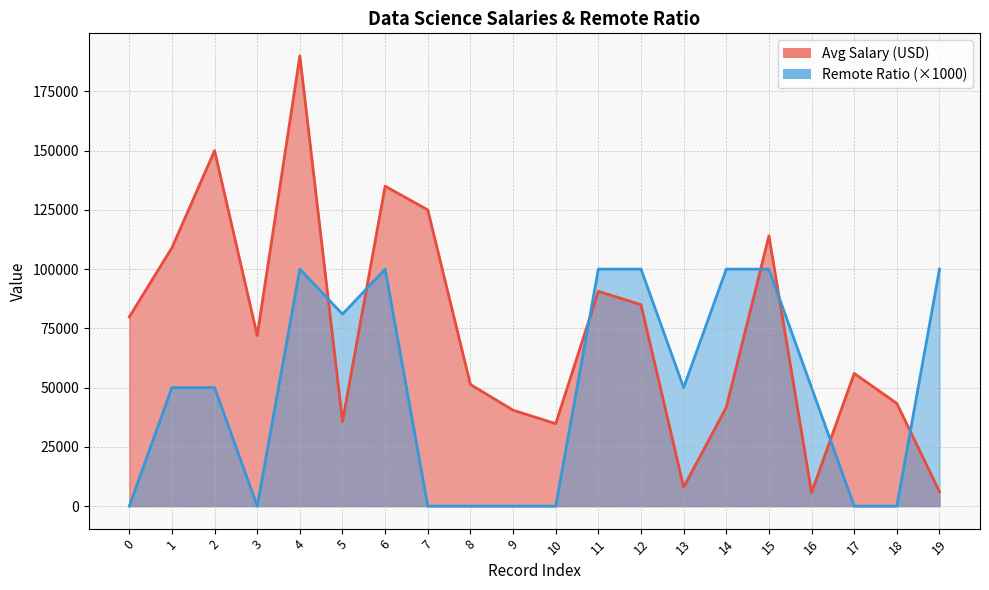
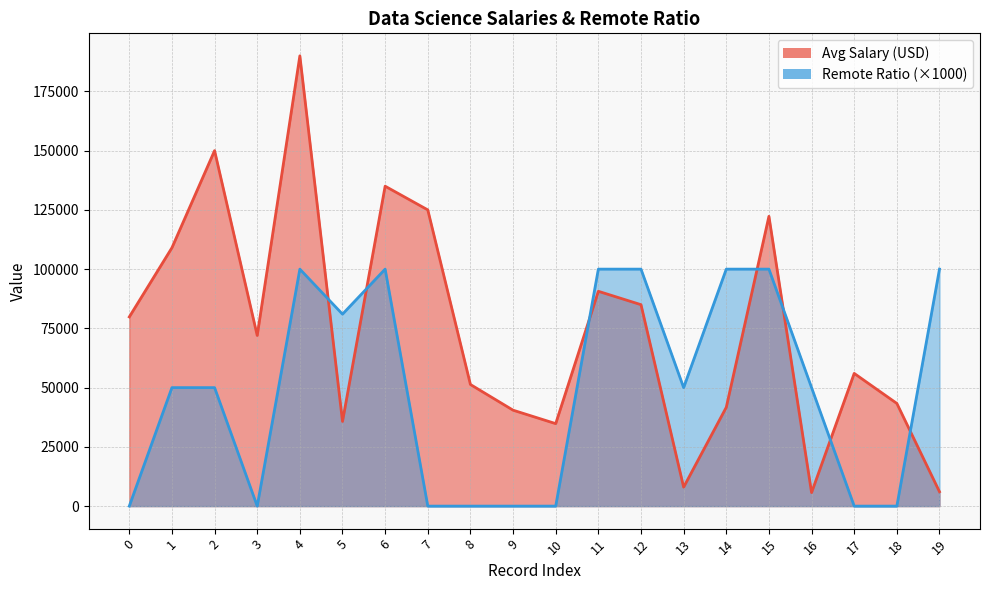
  {
    "Avg Salary (USD)": {
      "0": 80000,
      "1": 109000,
      "2": 150000,
      "3": 72000,
      "4": 190000,
      "5": 36000,
      "6": 135000,
      "7": 125000,
      "8": 51000,
      "9": 40000,
      "10": 35000,
      "11": 91000,
      "12": 85000,
      "13": 8000,
      "14": 42000,
-     "15": 114000,
+     "15": 122000,
      "16": 6000,
      "17": 56000,
      "18": 43000,
      "19": 6000
    },
    "Remote Ratio (×1000)": {
      "0": 0,
      "1": 50000,
      "2": 50000,
      "3": 0,
      "4": 100000,
      "5": 81000,
      "6": 100000,
      "7": 0,
      "8": 0,
      "9": 0,
      "10": 0,
      "11": 100000,
      "12": 100000,
      "13": 50000,
      "14": 100000,
      "15": 100000,
      "16": 50000,
      "17": 0,
      "18": 0,
      "19": 100000
    }
  }
